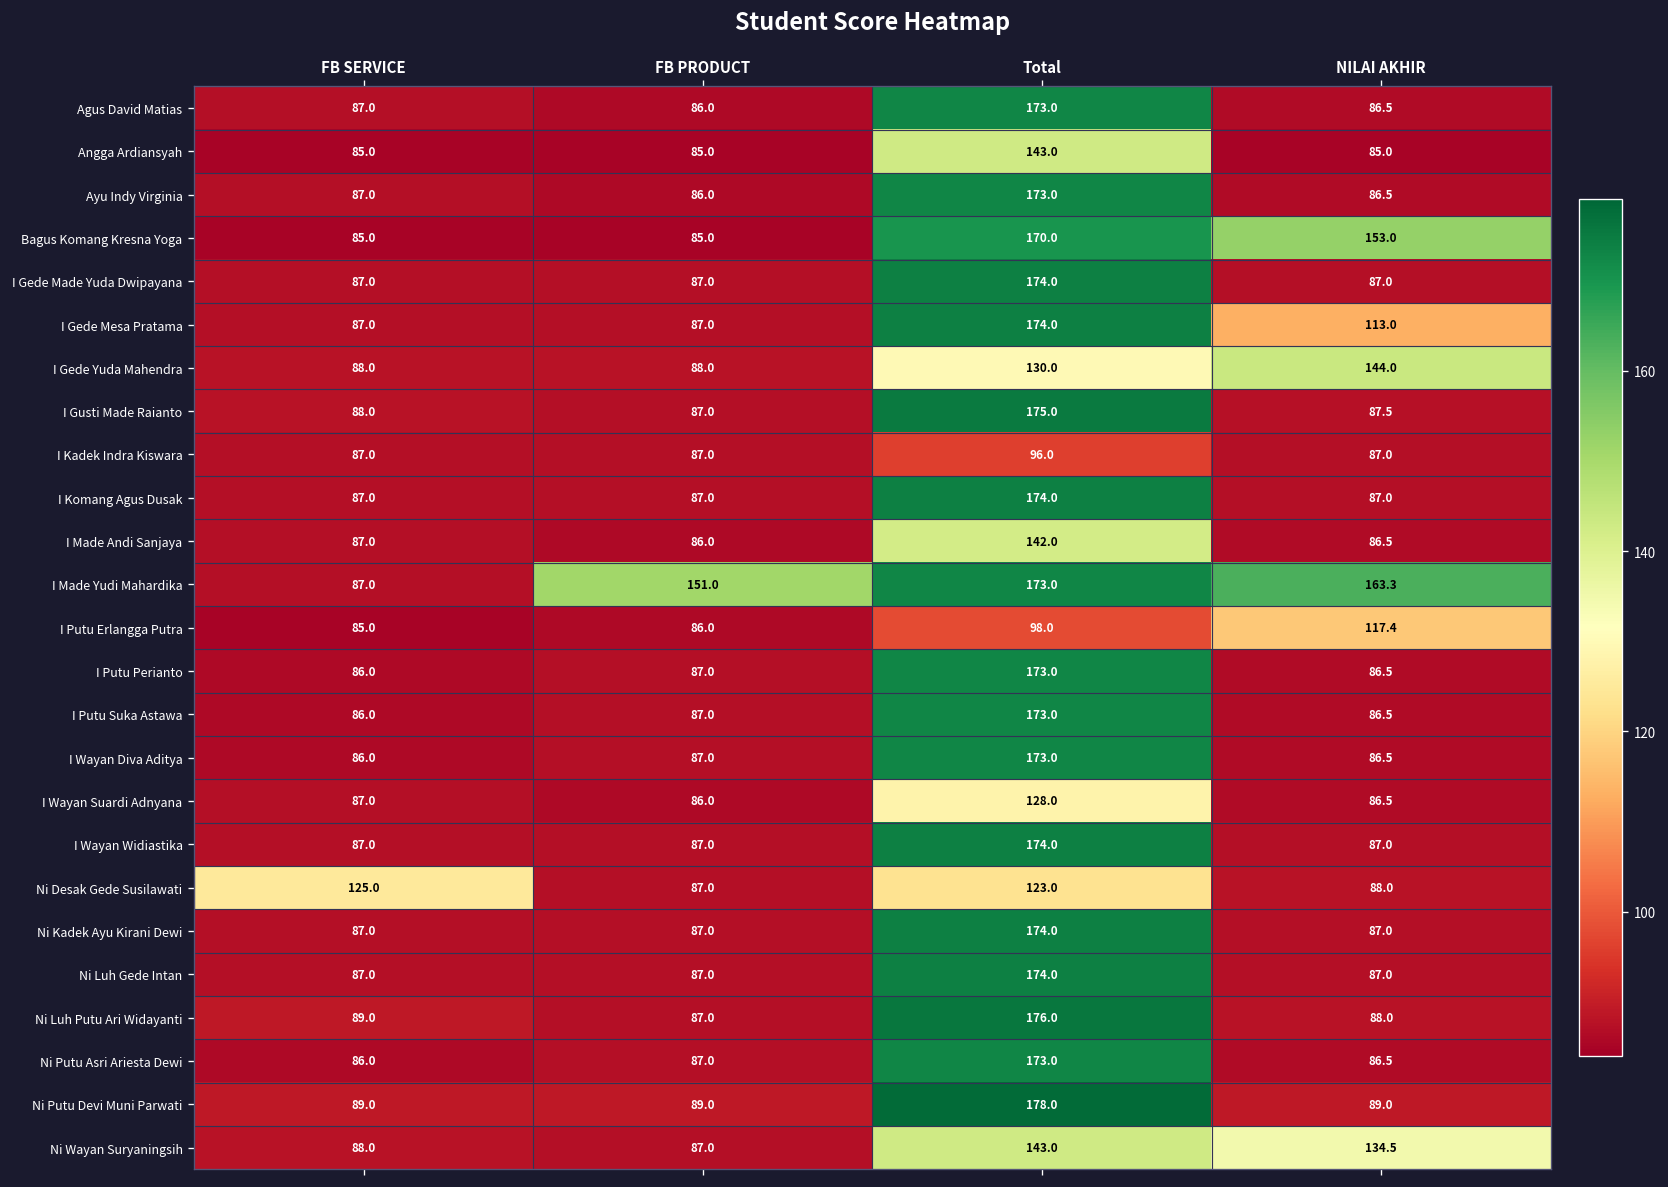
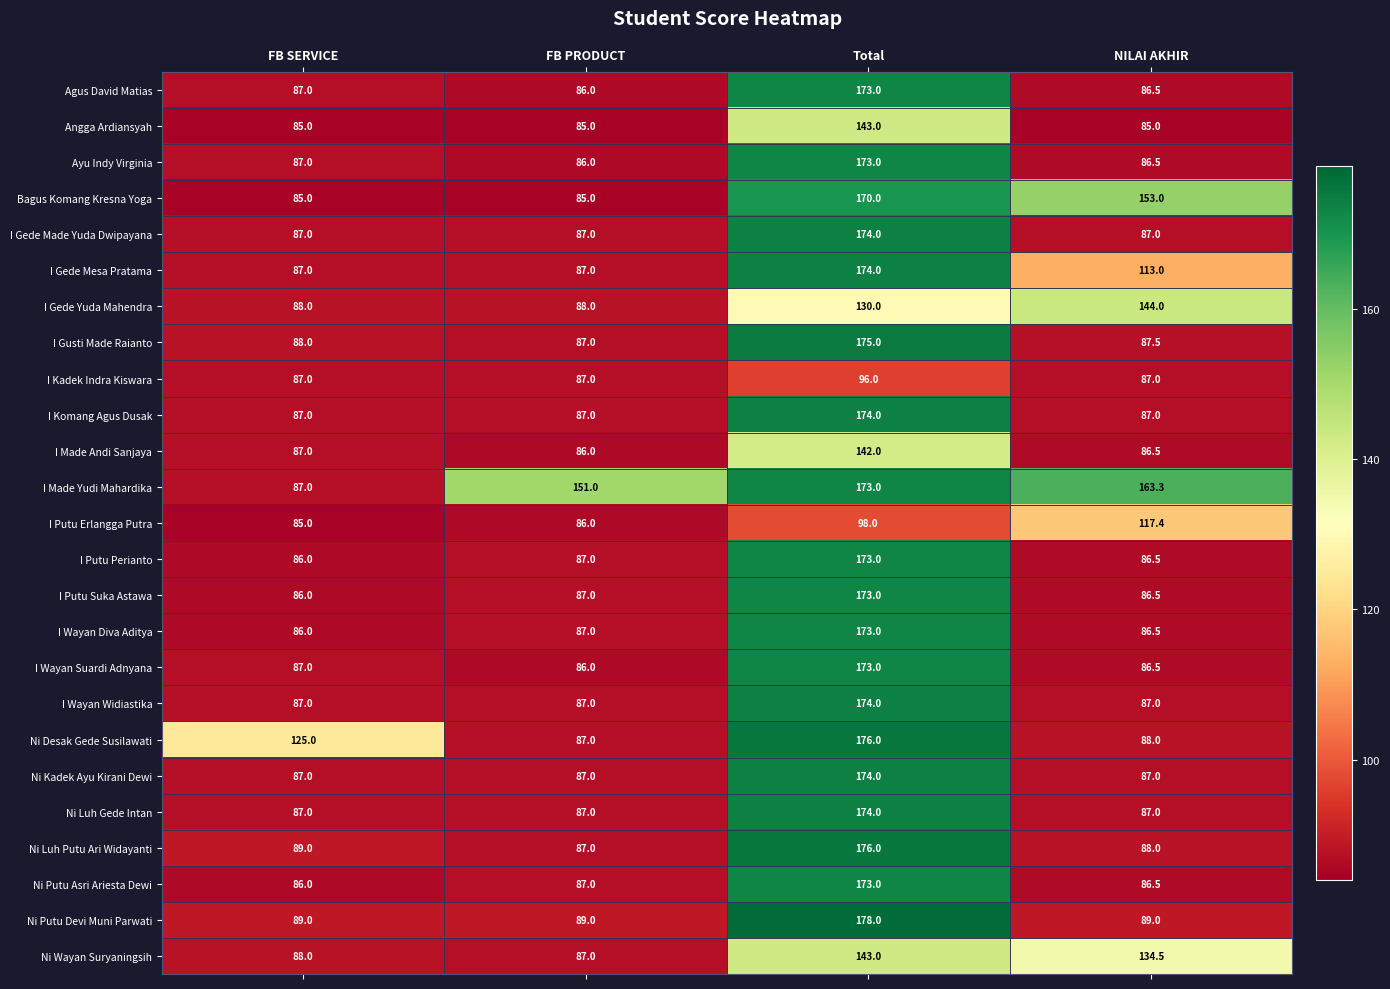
  {
    "Agus David Matias": {
      "FB SERVICE": 87.0,
      "FB PRODUCT": 86.0,
      "Total": 173.0,
      "NILAI AKHIR": 86.5
    },
    "Angga Ardiansyah": {
      "FB SERVICE": 85.0,
      "FB PRODUCT": 85.0,
      "Total": 143.0,
      "NILAI AKHIR": 85.0
    },
    "Ayu Indy Virginia": {
      "FB SERVICE": 87.0,
      "FB PRODUCT": 86.0,
      "Total": 173.0,
      "NILAI AKHIR": 86.5
    },
    "Bagus Komang Kresna Yoga": {
      "FB SERVICE": 85.0,
      "FB PRODUCT": 85.0,
      "Total": 170.0,
      "NILAI AKHIR": 153.0
    },
    "I Gede Made Yuda Dwipayana": {
      "FB SERVICE": 87.0,
      "FB PRODUCT": 87.0,
      "Total": 174.0,
      "NILAI AKHIR": 87.0
    },
    "I Gede Mesa Pratama": {
      "FB SERVICE": 87.0,
      "FB PRODUCT": 87.0,
      "Total": 174.0,
      "NILAI AKHIR": 113.0
    },
    "I Gede Yuda Mahendra": {
      "FB SERVICE": 88.0,
      "FB PRODUCT": 88.0,
      "Total": 130.0,
      "NILAI AKHIR": 144.0
    },
    "I Gusti Made Raianto": {
      "FB SERVICE": 88.0,
      "FB PRODUCT": 87.0,
      "Total": 175.0,
      "NILAI AKHIR": 87.5
    },
    "I Kadek Indra Kiswara": {
      "FB SERVICE": 87.0,
      "FB PRODUCT": 87.0,
      "Total": 96.0,
      "NILAI AKHIR": 87.0
    },
    "I Komang Agus Dusak": {
      "FB SERVICE": 87.0,
      "FB PRODUCT": 87.0,
      "Total": 174.0,
      "NILAI AKHIR": 87.0
    },
    "I Made Andi Sanjaya": {
      "FB SERVICE": 87.0,
      "FB PRODUCT": 86.0,
      "Total": 142.0,
      "NILAI AKHIR": 86.5
    },
    "I Made Yudi Mahardika": {
      "FB SERVICE": 87.0,
      "FB PRODUCT": 151.0,
      "Total": 173.0,
      "NILAI AKHIR": 163.3
    },
    "I Putu Erlangga Putra": {
      "FB SERVICE": 85.0,
      "FB PRODUCT": 86.0,
      "Total": 98.0,
      "NILAI AKHIR": 117.4
    },
    "I Putu Perianto": {
      "FB SERVICE": 86.0,
      "FB PRODUCT": 87.0,
      "Total": 173.0,
      "NILAI AKHIR": 86.5
    },
    "I Putu Suka Astawa": {
      "FB SERVICE": 86.0,
      "FB PRODUCT": 87.0,
      "Total": 173.0,
      "NILAI AKHIR": 86.5
    },
    "I Wayan Diva Aditya": {
      "FB SERVICE": 86.0,
      "FB PRODUCT": 87.0,
      "Total": 173.0,
      "NILAI AKHIR": 86.5
    },
    "I Wayan Suardi Adnyana": {
      "FB SERVICE": 87.0,
      "FB PRODUCT": 86.0,
-     "Total": 128.0,
+     "Total": 173.0,
      "NILAI AKHIR": 86.5
    },
    "I Wayan Widiastika": {
      "FB SERVICE": 87.0,
      "FB PRODUCT": 87.0,
      "Total": 174.0,
      "NILAI AKHIR": 87.0
    },
    "Ni Desak Gede Susilawati": {
      "FB SERVICE": 125.0,
      "FB PRODUCT": 87.0,
-     "Total": 123.0,
+     "Total": 176.0,
      "NILAI AKHIR": 88.0
    },
    "Ni Kadek Ayu Kirani Dewi": {
      "FB SERVICE": 87.0,
      "FB PRODUCT": 87.0,
      "Total": 174.0,
      "NILAI AKHIR": 87.0
    },
    "Ni Luh Gede Intan": {
      "FB SERVICE": 87.0,
      "FB PRODUCT": 87.0,
      "Total": 174.0,
      "NILAI AKHIR": 87.0
    },
    "Ni Luh Putu Ari Widayanti": {
      "FB SERVICE": 89.0,
      "FB PRODUCT": 87.0,
      "Total": 176.0,
      "NILAI AKHIR": 88.0
    },
    "Ni Putu Asri Ariesta Dewi": {
      "FB SERVICE": 86.0,
      "FB PRODUCT": 87.0,
      "Total": 173.0,
      "NILAI AKHIR": 86.5
    },
    "Ni Putu Devi Muni Parwati": {
      "FB SERVICE": 89.0,
      "FB PRODUCT": 89.0,
      "Total": 178.0,
      "NILAI AKHIR": 89.0
    },
    "Ni Wayan Suryaningsih": {
      "FB SERVICE": 88.0,
      "FB PRODUCT": 87.0,
      "Total": 143.0,
      "NILAI AKHIR": 134.5
    }
  }
